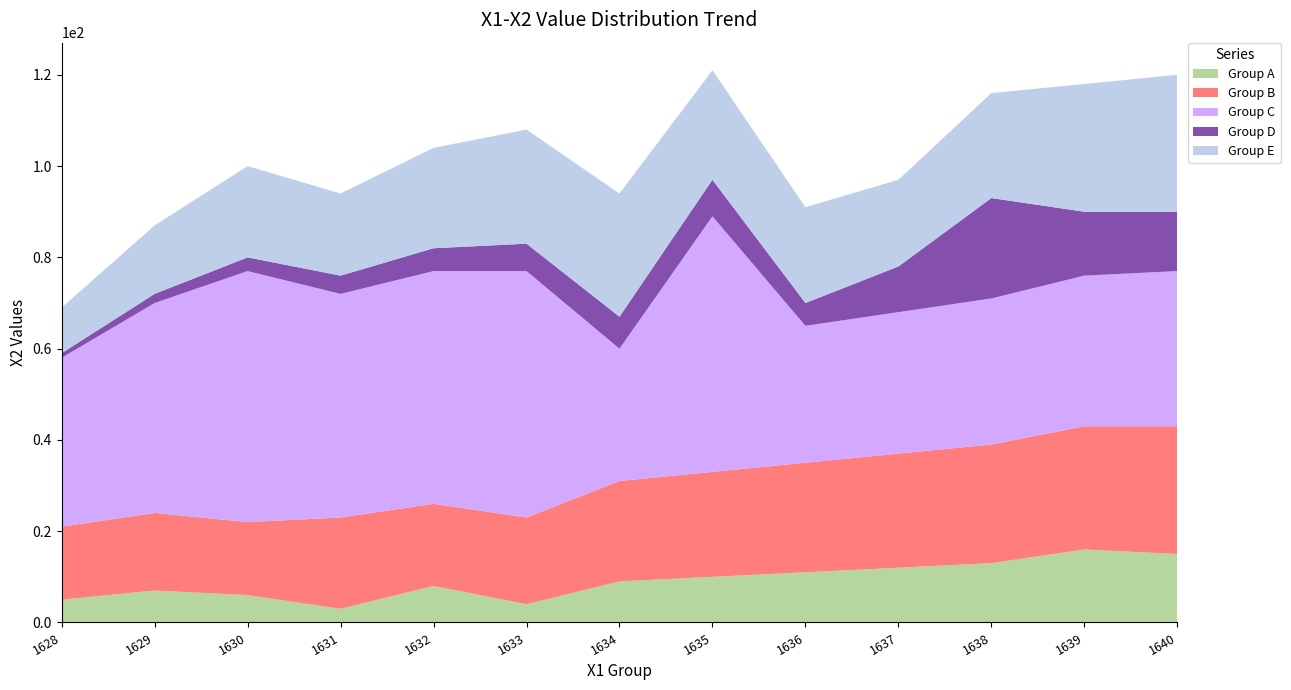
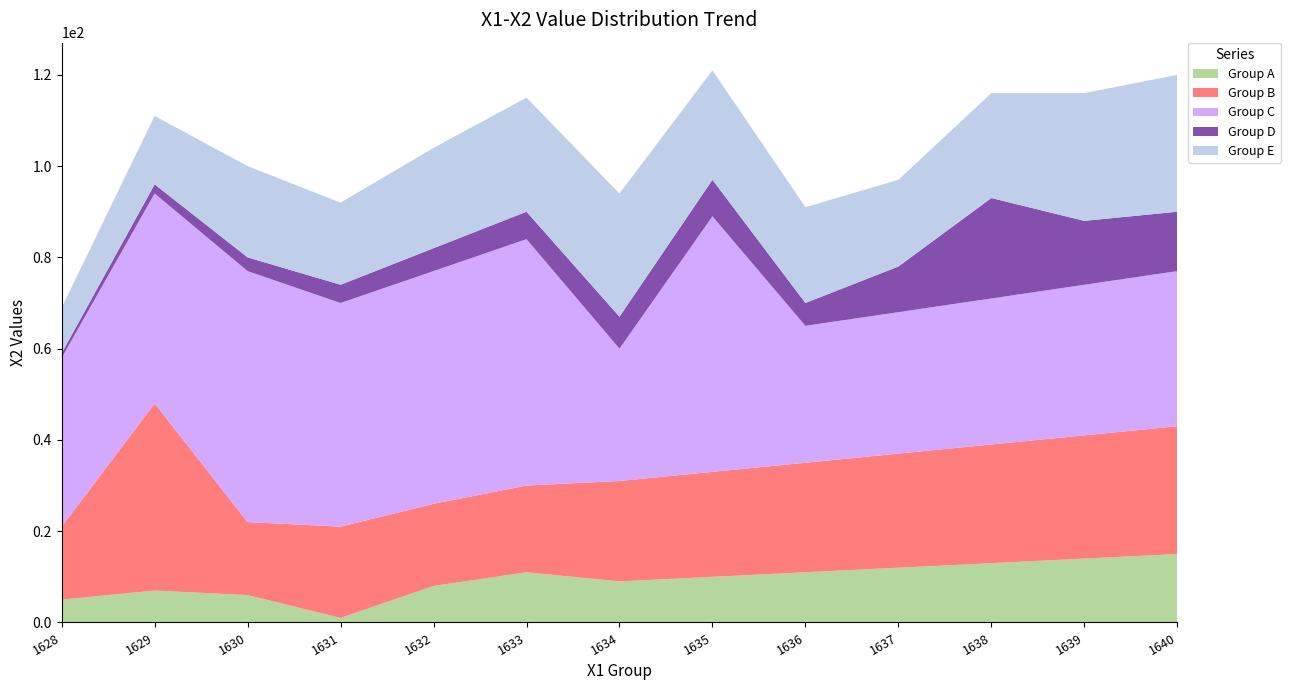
  {
    "Group A": {
      "1628": 5,
      "1629": 7,
      "1630": 6,
-     "1631": 3,
+     "1631": 1,
      "1632": 8,
-     "1633": 4,
+     "1633": 11,
      "1634": 9,
      "1635": 10,
      "1636": 11,
      "1637": 12,
      "1638": 13,
-     "1639": 16,
+     "1639": 14,
      "1640": 15
    },
    "Group B": {
      "1628": 16,
-     "1629": 17,
+     "1629": 41,
      "1630": 16,
      "1631": 20,
      "1632": 18,
      "1633": 19,
      "1634": 22,
      "1635": 23,
      "1636": 24,
      "1637": 25,
      "1638": 26,
      "1639": 27,
      "1640": 28
    },
    "Group D": {
      "1628": 1,
      "1629": 2,
      "1630": 3,
      "1631": 4,
      "1632": 5,
      "1633": 6,
      "1634": 7,
      "1635": 8,
      "1636": 5,
      "1637": 10,
      "1638": 22,
      "1639": 14,
      "1640": 13
    }
  }
